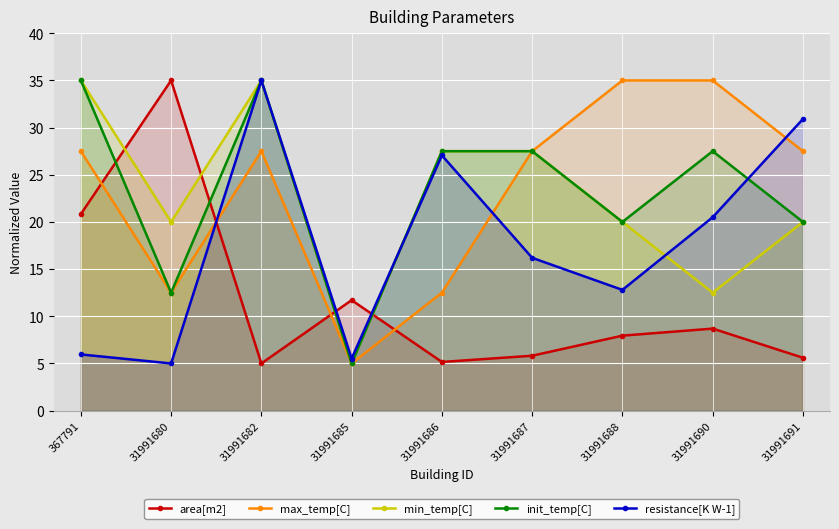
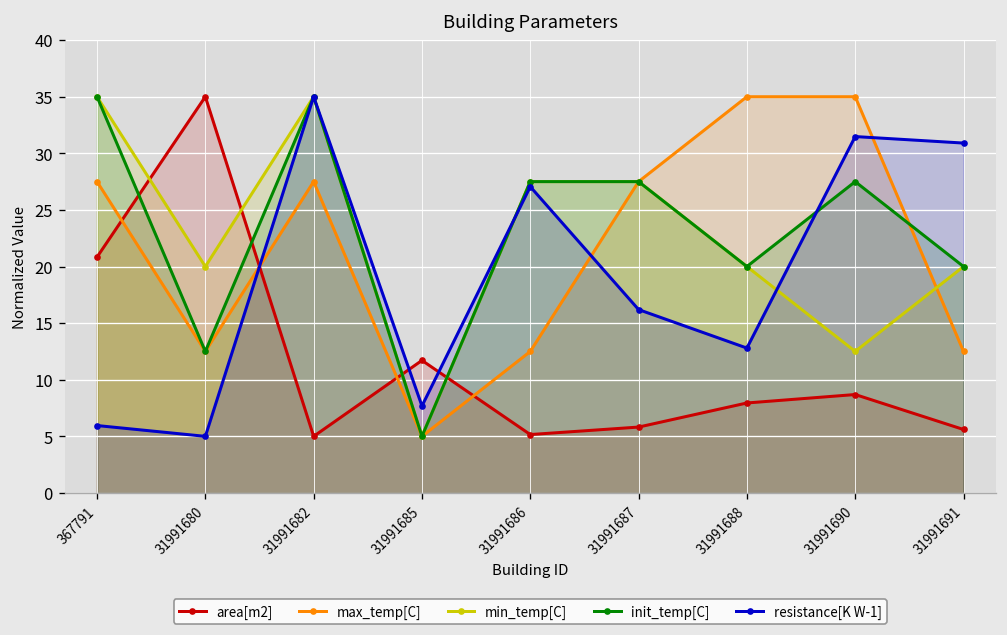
  {
    "area[m2]": {
      "367791": 21,
      "31991680": 35,
      "31991682": 5,
      "31991685": 12,
      "31991686": 5,
      "31991687": 6,
      "31991688": 8,
      "31991690": 9,
      "31991691": 6
    },
    "max_temp[C]": {
      "367791": 28,
      "31991682": 28,
      "31991686": 13,
      "31991688": 35,
      "31991690": 35,
-     "31991691": 28
+     "31991691": 13
    },
    "min_temp[C]": {
      "31991680": 20,
      "31991690": 13
    },
    "init_temp[C]": {
      "31991690": 28
    },
    "resistance[K W-1]": {
      "367791": 6,
      "31991680": 5,
-     "31991685": 6,
+     "31991685": 8,
      "31991686": 27,
      "31991687": 16,
      "31991688": 13,
-     "31991690": 20,
+     "31991690": 31,
      "31991691": 31
    }
  }
